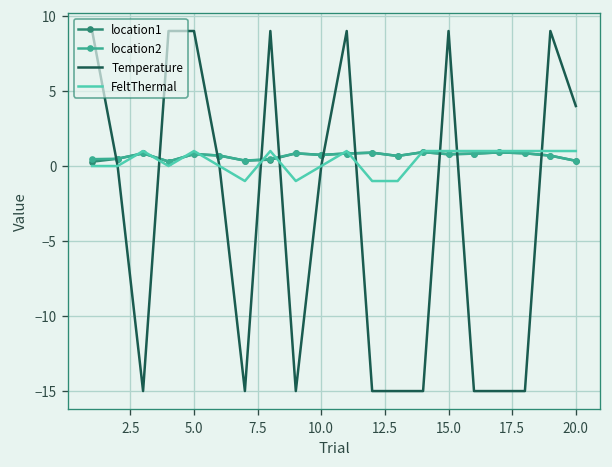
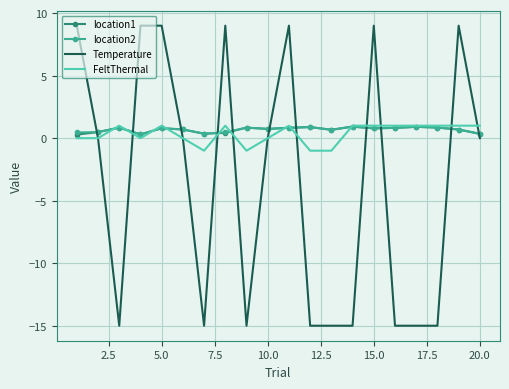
  {
    "Temperature": {
      "5.0": 9,
      "15.0": 9,
-     "20.0": 4
+     "20.0": 0
    }
  }
